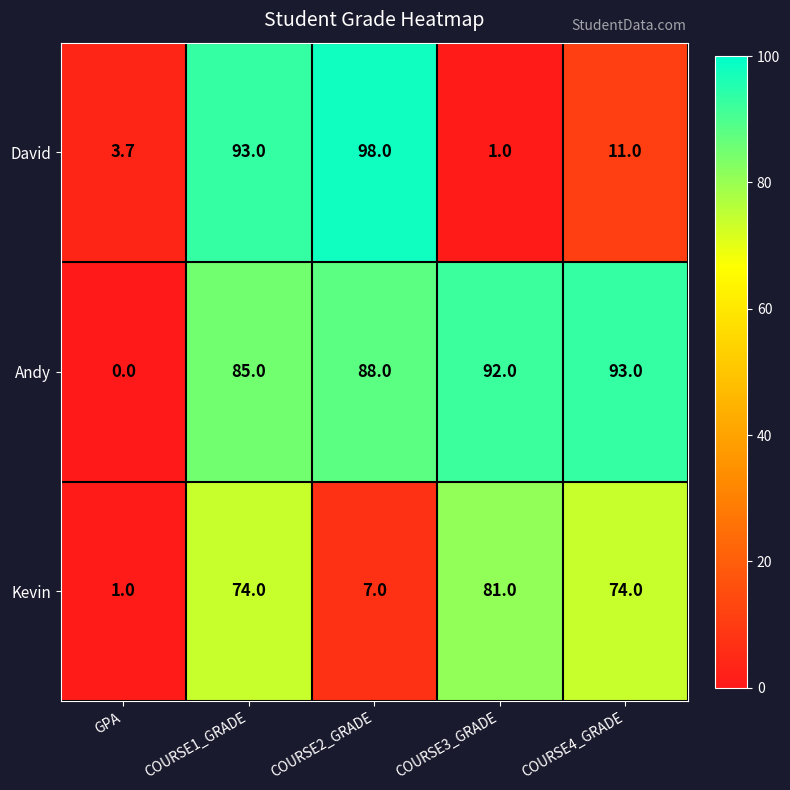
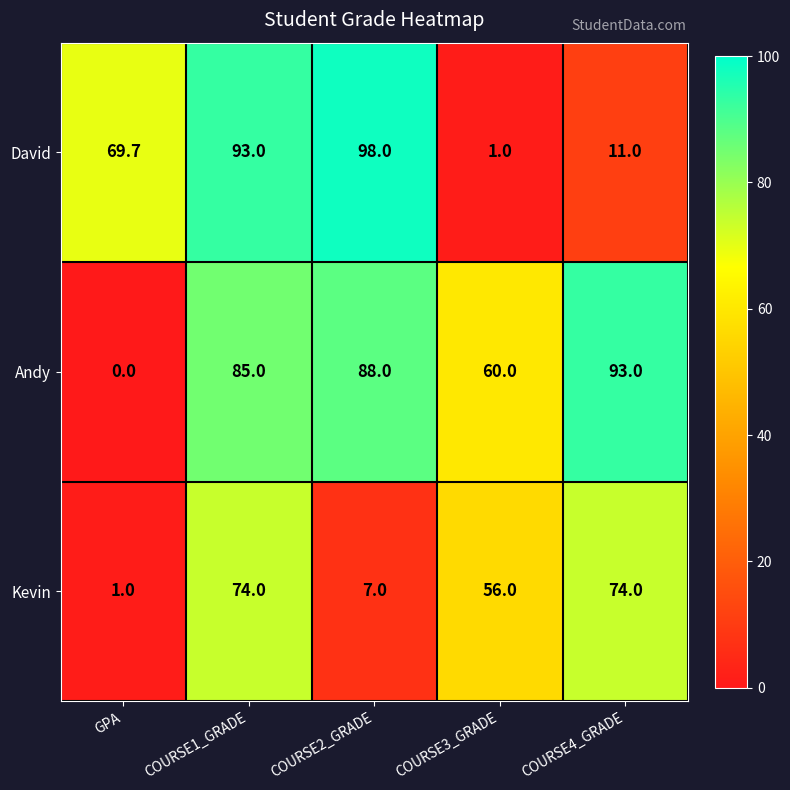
  {
    "David": {
-     "GPA": 3.7,
+     "GPA": 69.7,
      "COURSE1_GRADE": 93.0,
      "COURSE2_GRADE": 98.0,
      "COURSE3_GRADE": 1.0,
      "COURSE4_GRADE": 11.0
    },
    "Andy": {
      "GPA": 0.0,
      "COURSE1_GRADE": 85.0,
      "COURSE2_GRADE": 88.0,
-     "COURSE3_GRADE": 92.0,
+     "COURSE3_GRADE": 60.0,
      "COURSE4_GRADE": 93.0
    },
    "Kevin": {
      "GPA": 1.0,
      "COURSE1_GRADE": 74.0,
      "COURSE2_GRADE": 7.0,
-     "COURSE3_GRADE": 81.0,
+     "COURSE3_GRADE": 56.0,
      "COURSE4_GRADE": 74.0
    }
  }
